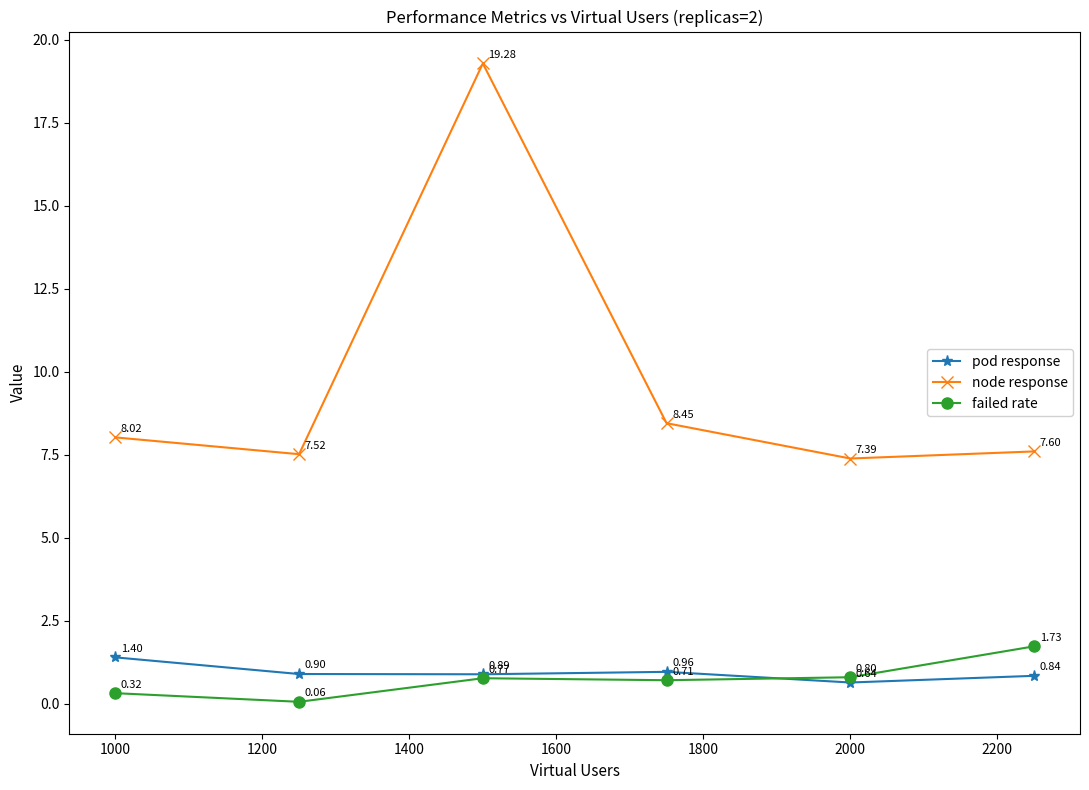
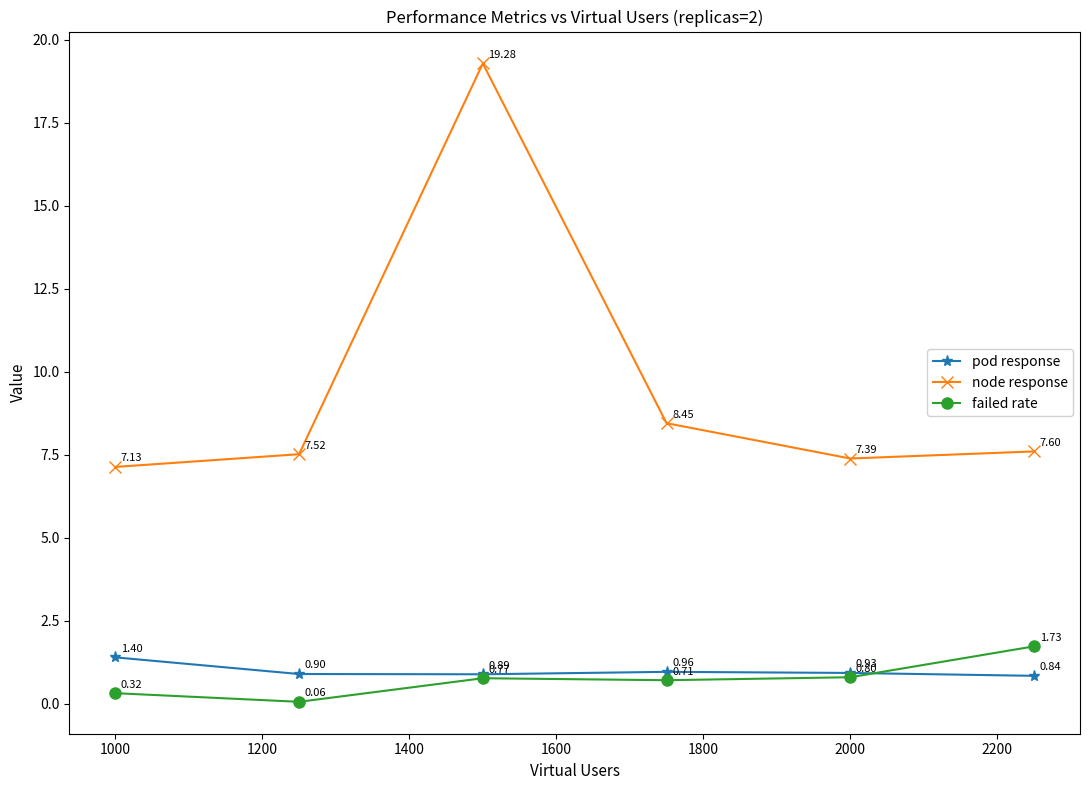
  {
    "pod response": {
      "1000": 1.40,
-     "2000": 0.64
+     "2000": 0.93
    },
    "node response": {
-     "1000": 8.02,
+     "1000": 7.13,
      "2000": 7.39
    },
    "failed rate": {
      "1000": 0.32
    }
  }
